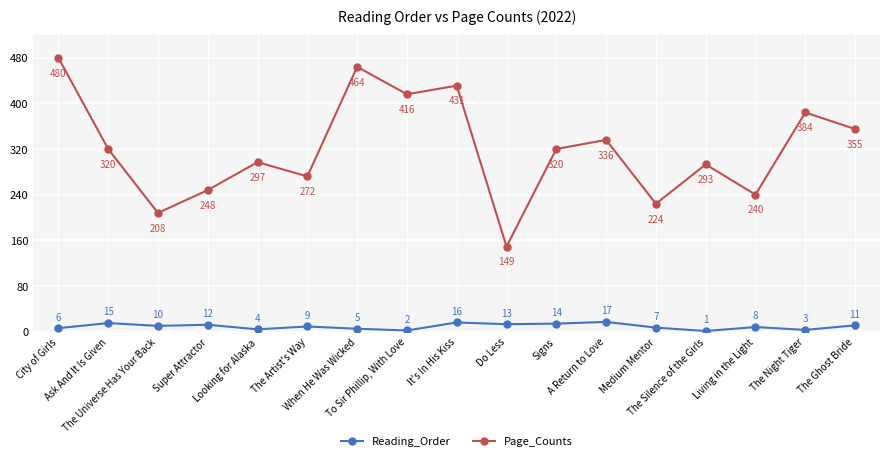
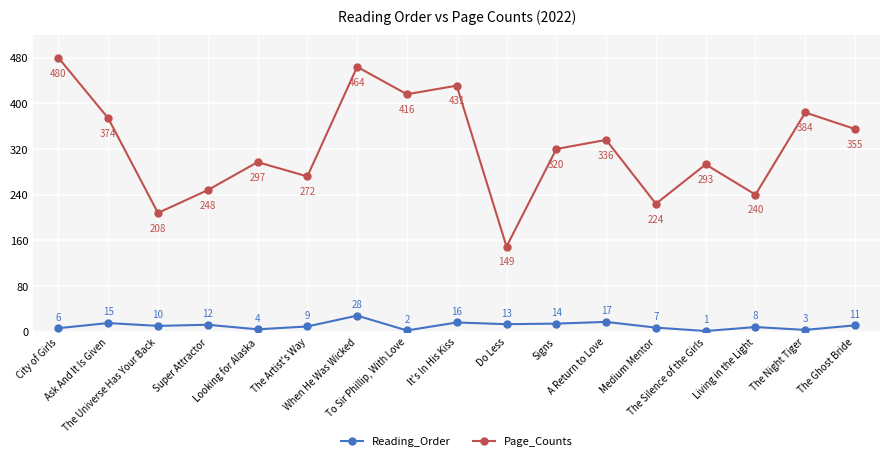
  {
    "Reading_Order": {
      "City of Girls": 6,
      "Ask And It Is Given": 15,
      "The Universe Has Your Back": 10,
      "Super Attractor": 12,
      "Looking for Alaska": 4,
      "The Artist's Way": 9,
-     "When He Was Wicked": 5,
+     "When He Was Wicked": 28,
      "To Sir Phillip, With Love": 2,
      "It's In His Kiss": 16,
      "Do Less": 13,
      "Signs": 14,
      "A Return to Love": 17,
      "Medium Mentor": 7,
      "The Silence of the Girls": 1,
      "Living in the Light": 8,
      "The Night Tiger": 3,
      "The Ghost Bride": 11
    },
    "Page_Counts": {
      "City of Girls": 480,
-     "Ask And It Is Given": 320,
+     "Ask And It Is Given": 374,
      "The Universe Has Your Back": 208,
      "Super Attractor": 248,
      "Looking for Alaska": 297,
      "The Artist's Way": 272,
      "When He Was Wicked": 464,
      "To Sir Phillip, With Love": 416,
      "It's In His Kiss": 431,
      "Do Less": 149,
      "Signs": 320,
      "A Return to Love": 336,
      "Medium Mentor": 224,
      "The Silence of the Girls": 293,
      "Living in the Light": 240,
      "The Night Tiger": 384,
      "The Ghost Bride": 355
    }
  }
